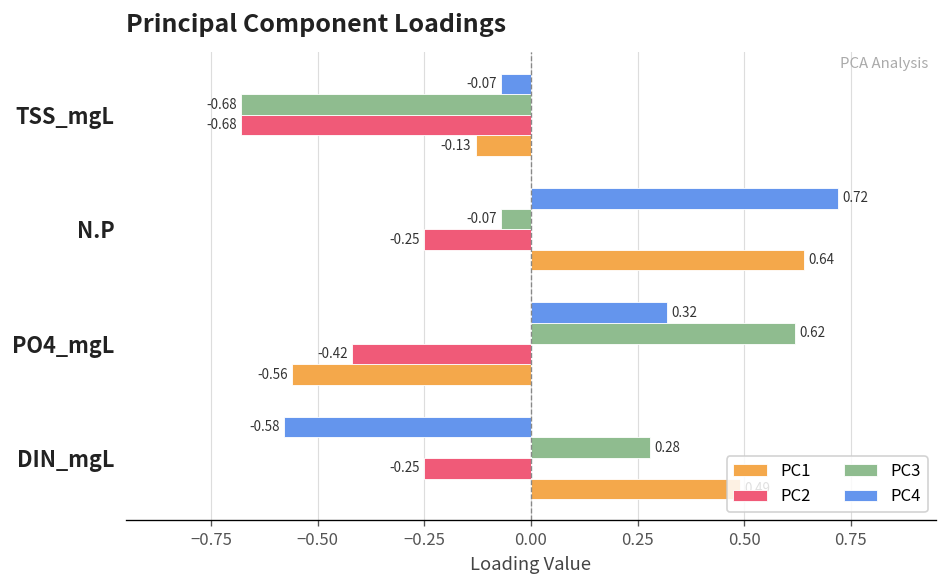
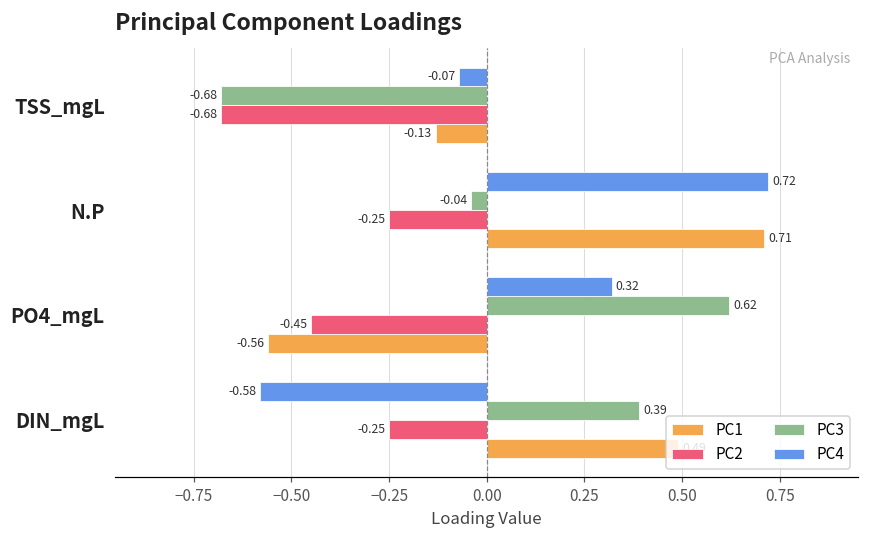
  {
    "PC1": {
      "TSS_mgL": -0.13,
-     "N.P": 0.64,
+     "N.P": 0.71,
      "PO4_mgL": -0.56
    },
    "PC2": {
      "TSS_mgL": -0.68,
      "N.P": -0.25,
-     "PO4_mgL": -0.42,
+     "PO4_mgL": -0.45,
      "DIN_mgL": -0.25
    },
    "PC3": {
      "TSS_mgL": -0.68,
-     "N.P": -0.07,
+     "N.P": -0.04,
      "PO4_mgL": 0.62,
-     "DIN_mgL": 0.28
+     "DIN_mgL": 0.39
    },
    "PC4": {
      "TSS_mgL": -0.07,
      "N.P": 0.72,
      "PO4_mgL": 0.32,
      "DIN_mgL": -0.58
    }
  }
